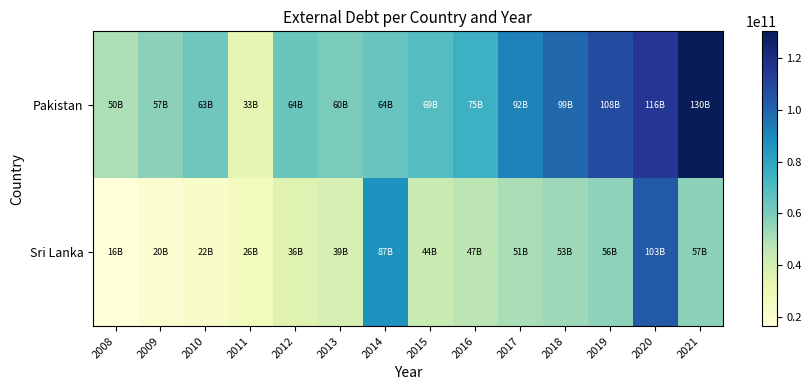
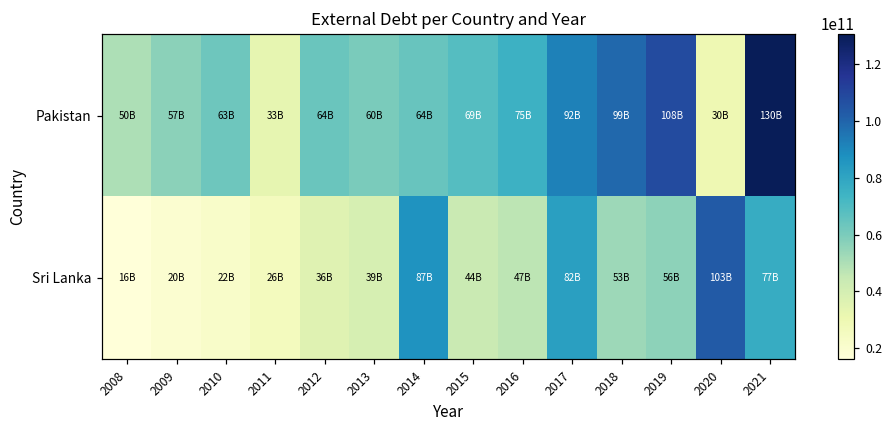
  {
    "Pakistan": {
      "2008": "50B",
      "2009": "57B",
      "2010": "63B",
      "2011": "33B",
      "2012": "64B",
      "2013": "60B",
      "2014": "64B",
      "2015": "69B",
      "2016": "75B",
      "2017": "92B",
      "2018": "99B",
      "2019": "108B",
-     "2020": "116B",
+     "2020": "30B",
      "2021": "130B"
    },
    "Sri Lanka": {
      "2008": "16B",
      "2009": "20B",
      "2010": "22B",
      "2011": "26B",
      "2012": "36B",
      "2013": "39B",
      "2014": "87B",
      "2015": "44B",
      "2016": "47B",
-     "2017": "51B",
+     "2017": "82B",
      "2018": "53B",
      "2019": "56B",
      "2020": "103B",
-     "2021": "57B"
+     "2021": "77B"
    }
  }
